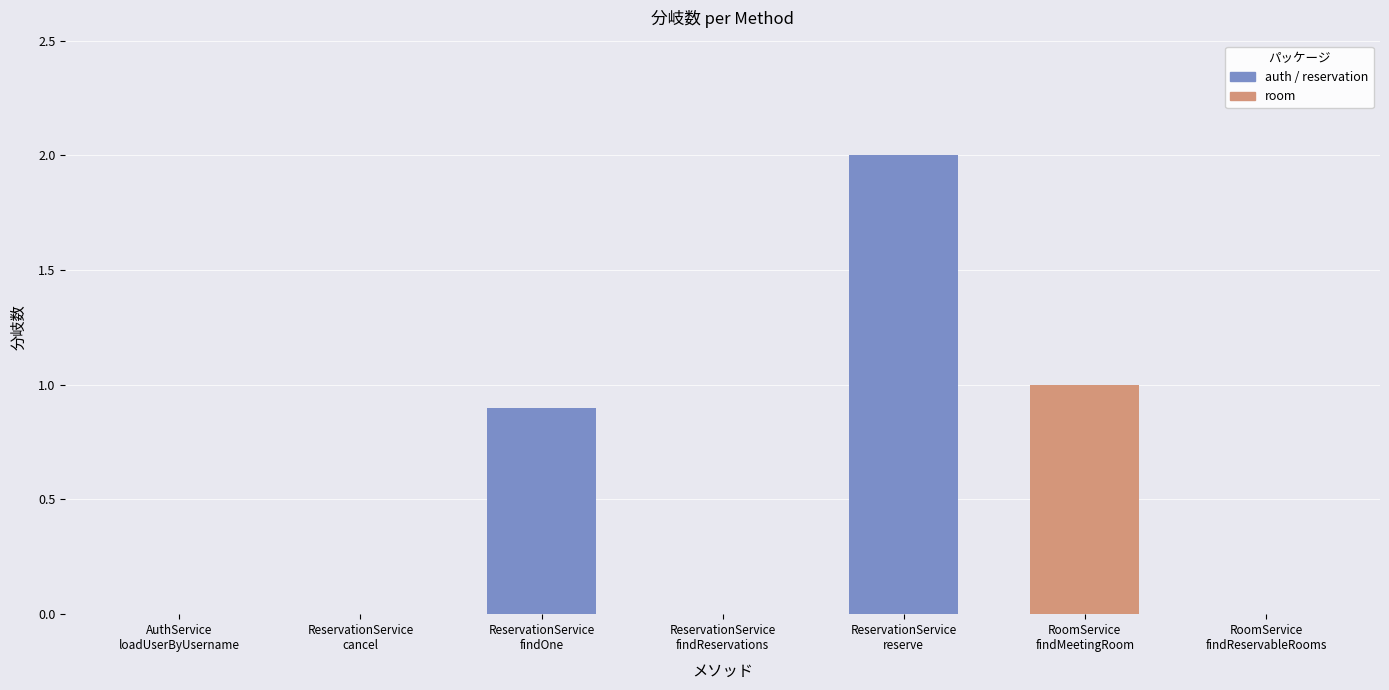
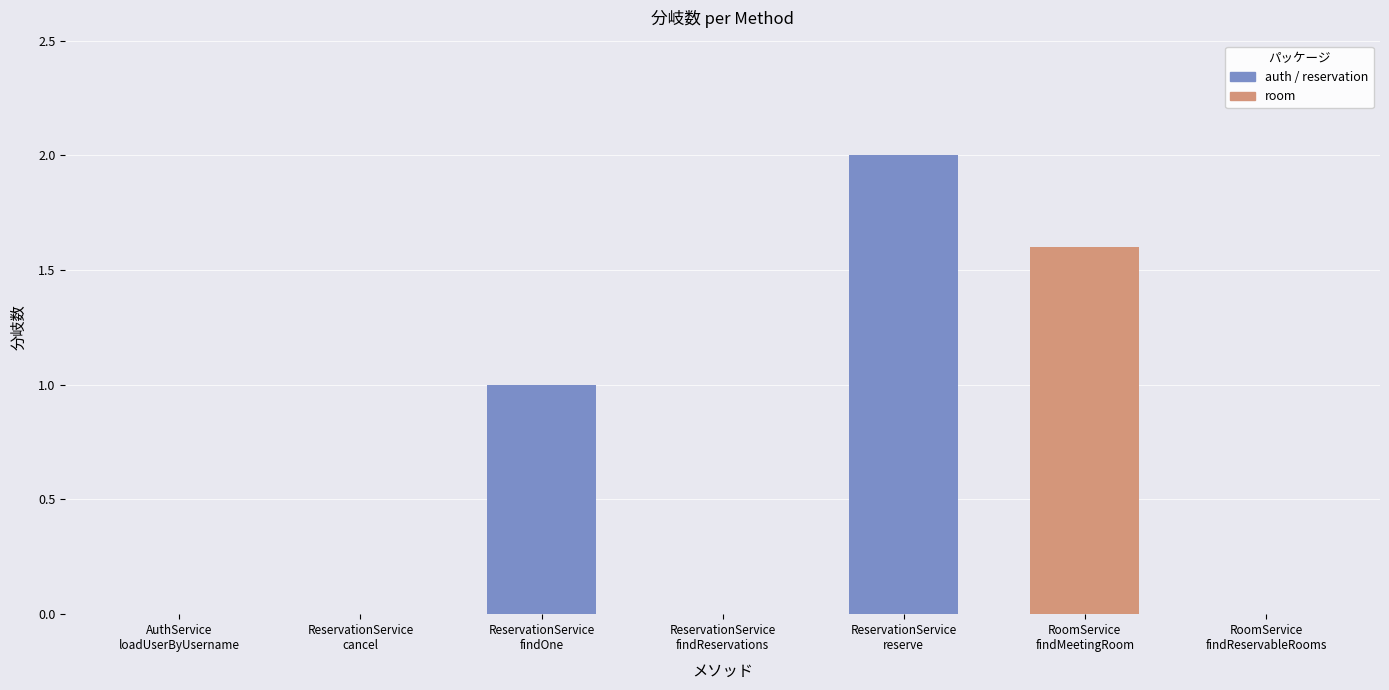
  {
    "AuthService loadUserByUsername": 0.0,
    "ReservationService cancel": 0.0,
-   "ReservationService findOne": 0.9,
+   "ReservationService findOne": 1.0,
    "ReservationService findReservations": 0.0,
    "ReservationService reserve": 2.0,
-   "RoomService findMeetingRoom": 1.0,
+   "RoomService findMeetingRoom": 1.6,
    "RoomService findReservableRooms": 0.0
  }
